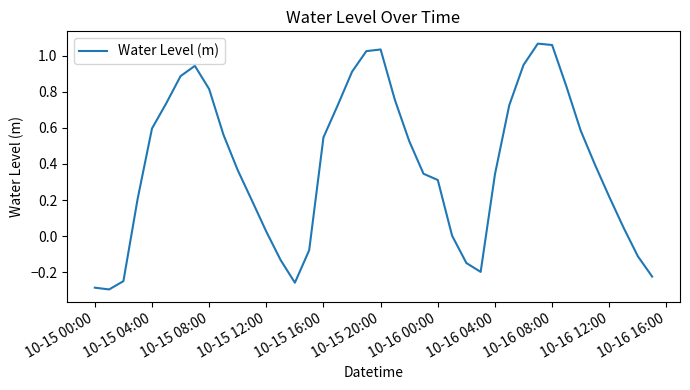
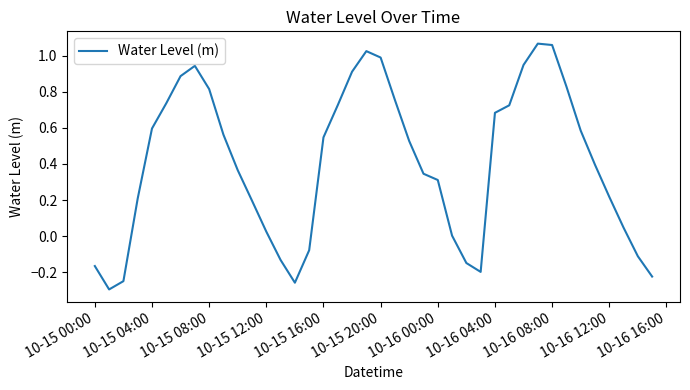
  {
-   "10-15 00:00": -0.29,
+   "10-15 00:00": -0.17,
    "10-15 04:00": 0.60,
    "10-15 08:00": 0.82,
    "10-15 12:00": 0.02,
    "10-15 16:00": 0.55,
-   "10-15 20:00": 1.04,
+   "10-15 20:00": 0.99,
    "10-16 00:00": 0.31,
-   "10-16 04:00": 0.34,
+   "10-16 04:00": 0.68,
    "10-16 08:00": 1.06,
    "10-16 12:00": 0.22
  }
